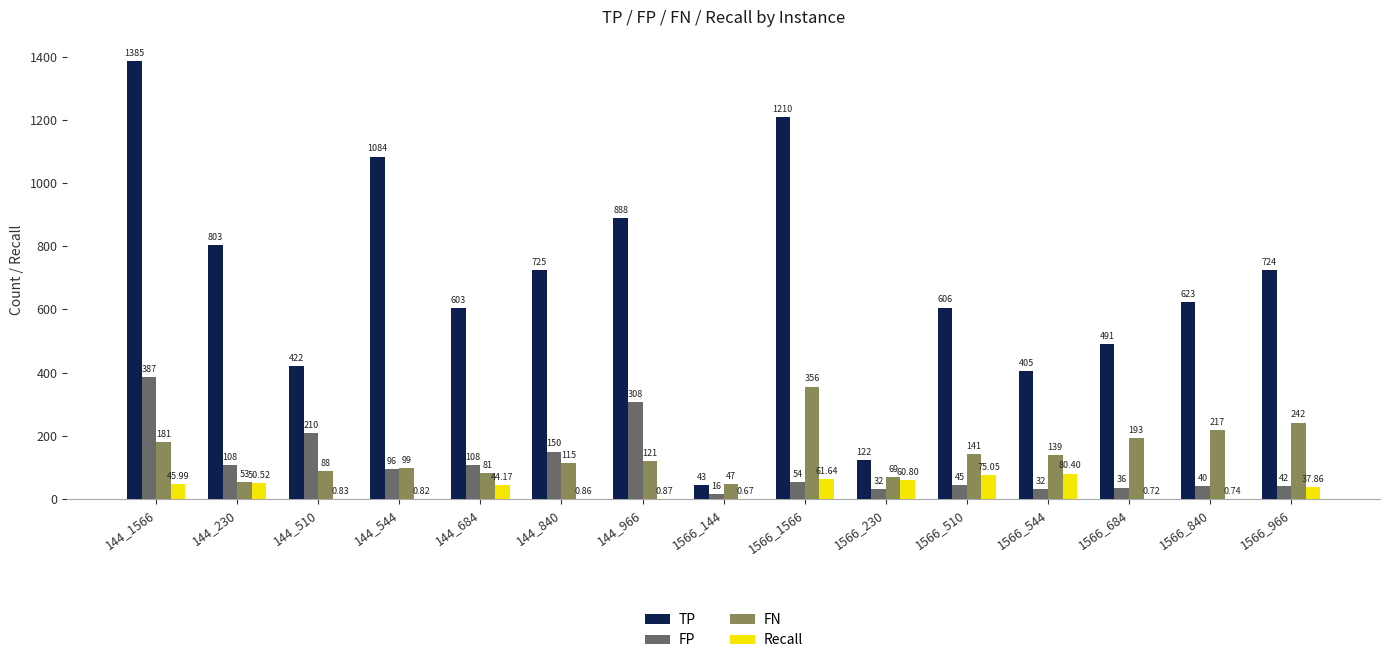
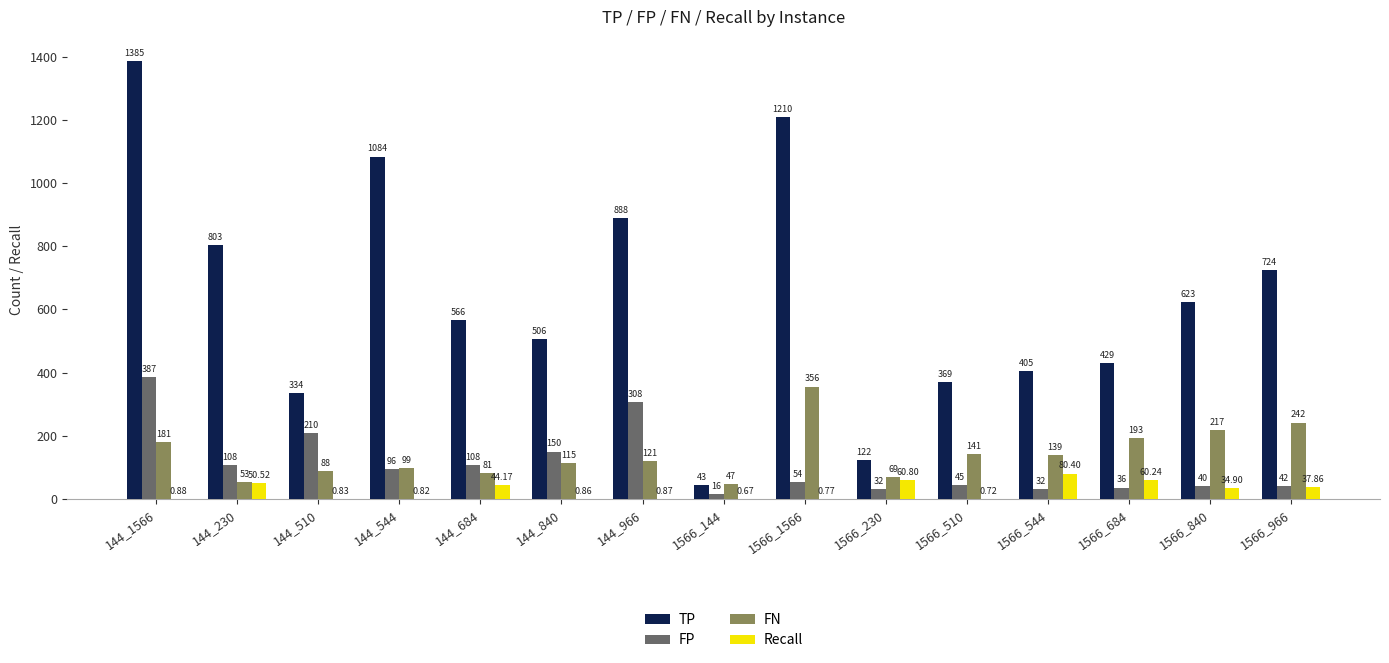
  {
    "TP": {
      "144_1566": 1385,
      "144_230": 803,
-     "144_510": 422,
+     "144_510": 334,
      "144_544": 1084,
-     "144_684": 603,
-     "144_840": 725,
+     "144_684": 566,
+     "144_840": 506,
      "144_966": 888,
      "1566_144": 43,
      "1566_1566": 1210,
      "1566_230": 122,
-     "1566_510": 606,
+     "1566_510": 369,
      "1566_544": 405,
-     "1566_684": 491,
+     "1566_684": 429,
      "1566_840": 623,
      "1566_966": 724
    },
    "Recall": {
-     "144_1566": 45.99,
+     "144_1566": 0.88,
      "144_230": 50.52,
      "144_510": 0.83,
      "144_544": 0.82,
      "144_684": 44.17,
      "144_840": 0.86,
      "144_966": 0.87,
      "1566_144": 0.67,
-     "1566_1566": 61.64,
+     "1566_1566": 0.77,
      "1566_230": 60.80,
-     "1566_510": 75.05,
+     "1566_510": 0.72,
      "1566_544": 80.40,
-     "1566_684": 0.72,
-     "1566_840": 0.74,
+     "1566_684": 60.24,
+     "1566_840": 34.90,
      "1566_966": 37.86
    }
  }
